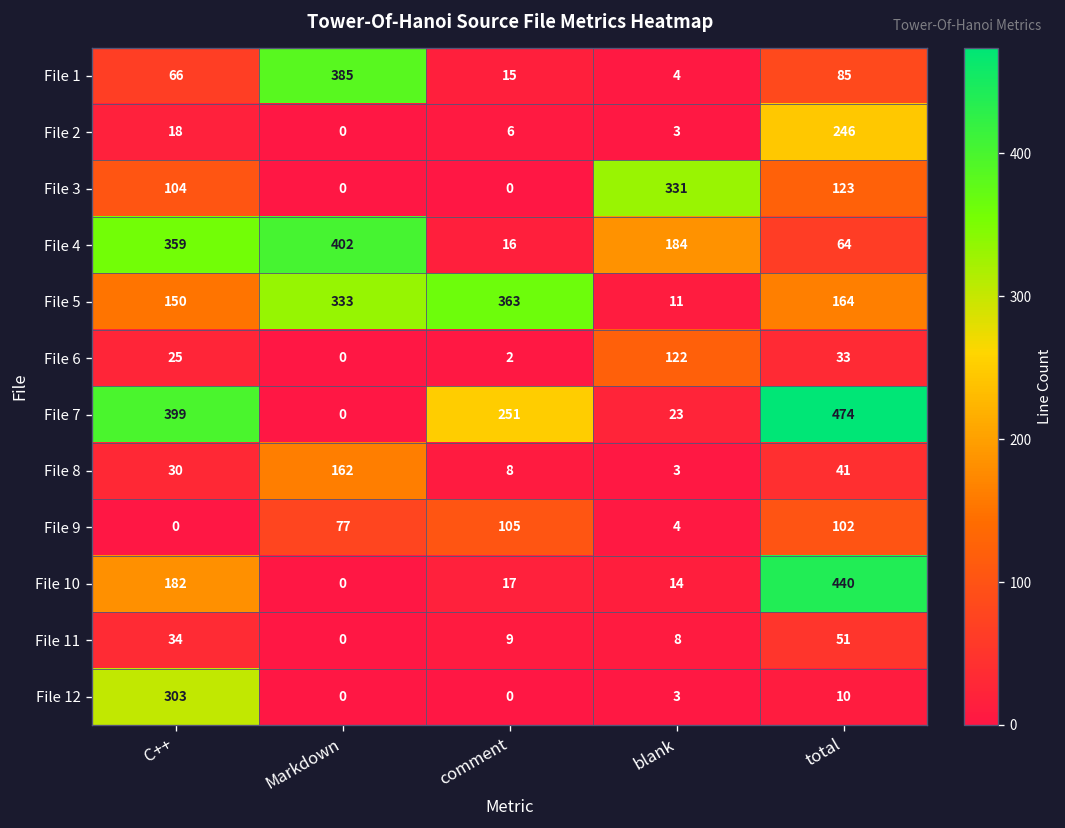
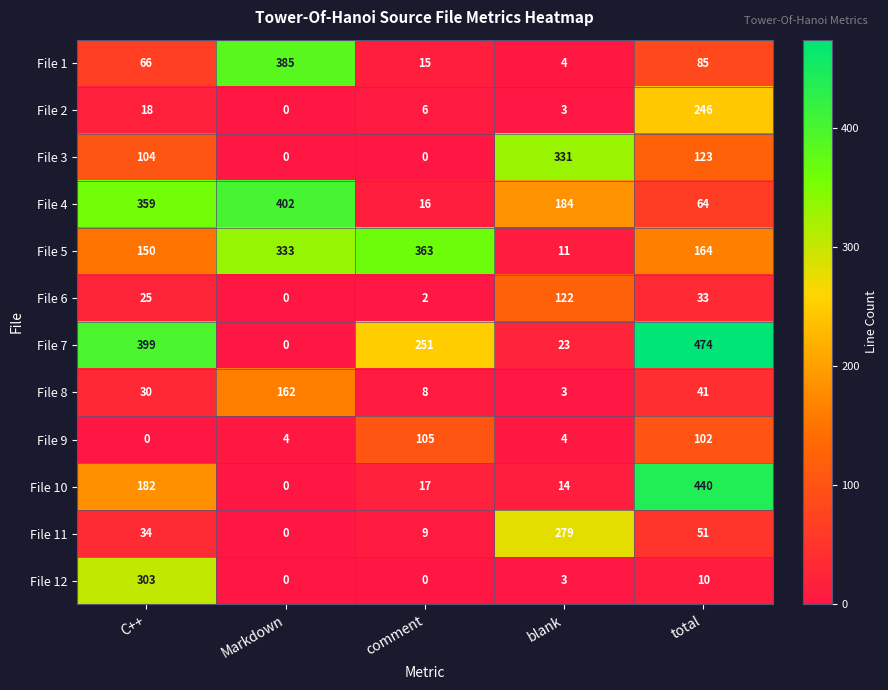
  {
    "File 1": {
      "C++": 66,
      "Markdown": 385,
      "comment": 15,
      "blank": 4,
      "total": 85
    },
    "File 2": {
      "C++": 18,
      "Markdown": 0,
      "comment": 6,
      "blank": 3,
      "total": 246
    },
    "File 3": {
      "C++": 104,
      "Markdown": 0,
      "comment": 0,
      "blank": 331,
      "total": 123
    },
    "File 4": {
      "C++": 359,
      "Markdown": 402,
      "comment": 16,
      "blank": 184,
      "total": 64
    },
    "File 5": {
      "C++": 150,
      "Markdown": 333,
      "comment": 363,
      "blank": 11,
      "total": 164
    },
    "File 6": {
      "C++": 25,
      "Markdown": 0,
      "comment": 2,
      "blank": 122,
      "total": 33
    },
    "File 7": {
      "C++": 399,
      "Markdown": 0,
      "comment": 251,
      "blank": 23,
      "total": 474
    },
    "File 8": {
      "C++": 30,
      "Markdown": 162,
      "comment": 8,
      "blank": 3,
      "total": 41
    },
    "File 9": {
      "C++": 0,
-     "Markdown": 77,
+     "Markdown": 4,
      "comment": 105,
      "blank": 4,
      "total": 102
    },
    "File 10": {
      "C++": 182,
      "Markdown": 0,
      "comment": 17,
      "blank": 14,
      "total": 440
    },
    "File 11": {
      "C++": 34,
      "Markdown": 0,
      "comment": 9,
-     "blank": 8,
+     "blank": 279,
      "total": 51
    },
    "File 12": {
      "C++": 303,
      "Markdown": 0,
      "comment": 0,
      "blank": 3,
      "total": 10
    }
  }
